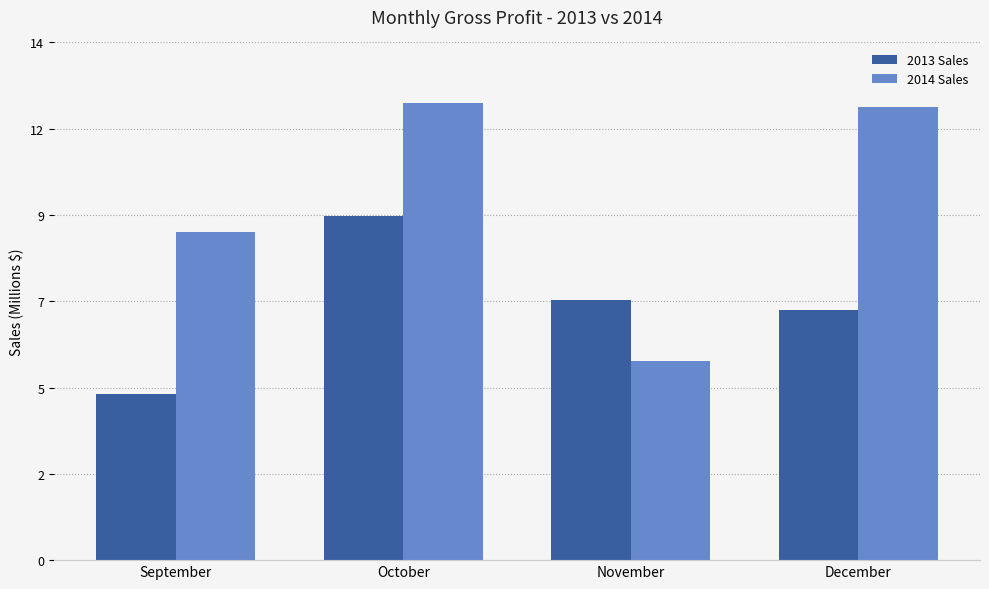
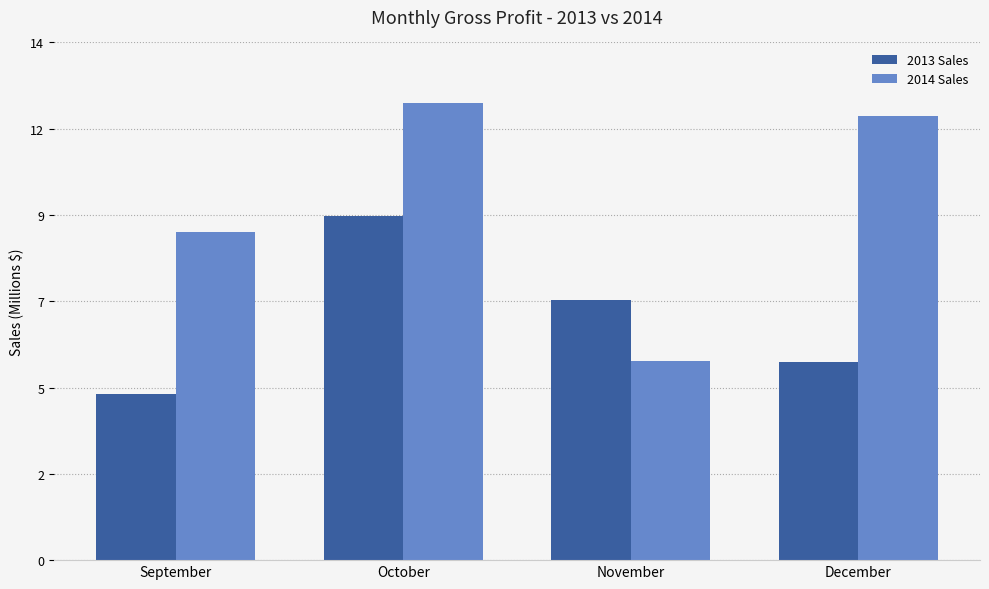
  {
    "2013 Sales": {
      "September": 4.5,
      "October": 9.3,
      "November": 7.0,
-     "December": 6.8
+     "December": 5.4
    },
    "2014 Sales": {
      "September": 8.9,
      "October": 12.4,
      "November": 5.4,
-     "December": 12.2
+     "December": 12.0
    }
  }
